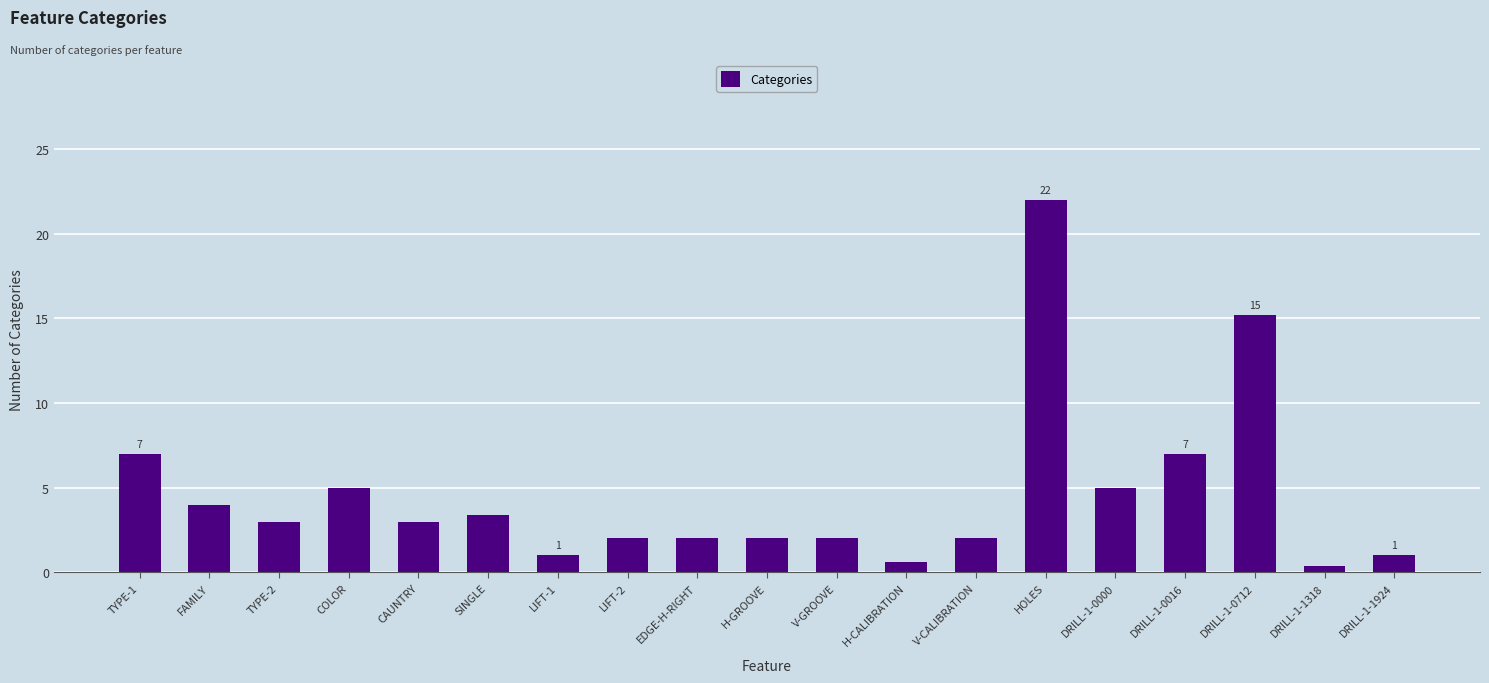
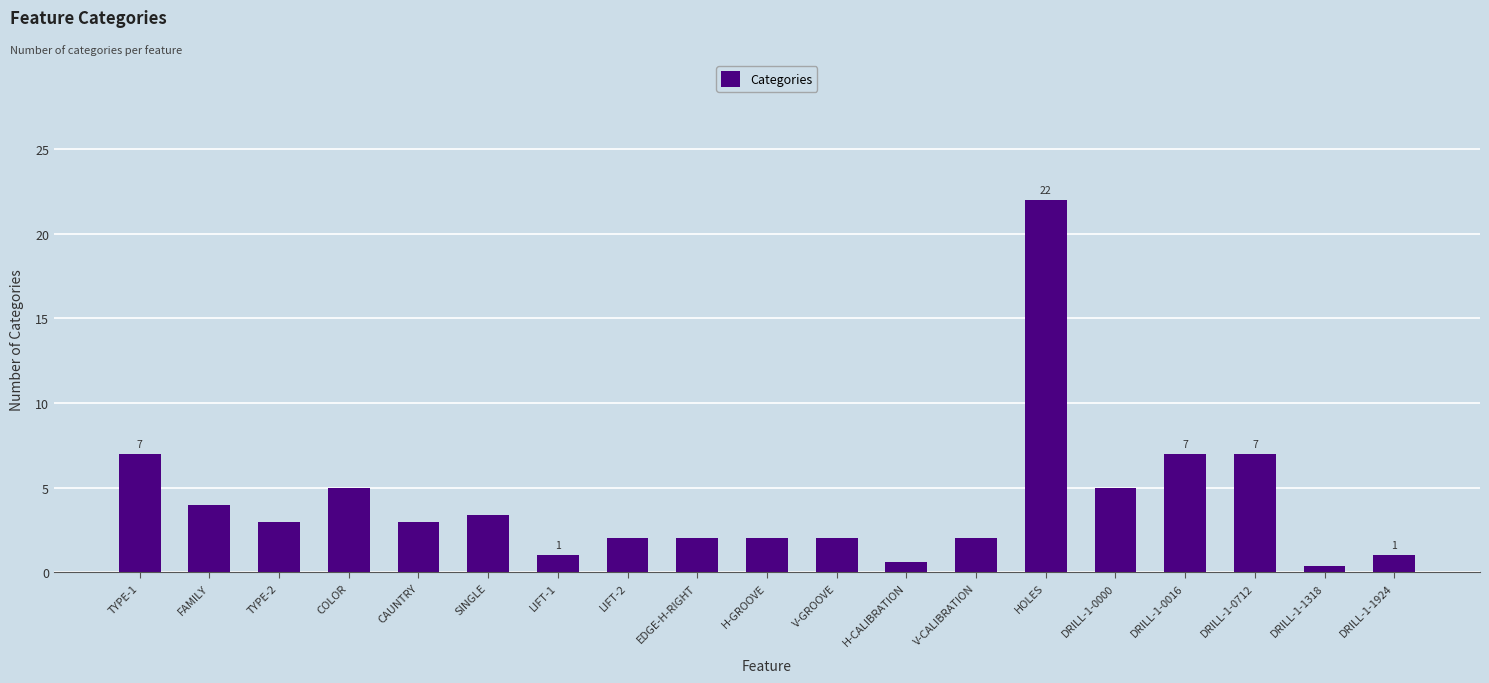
  {
    "TYPE-1": 7,
    "LIFT-1": 1,
    "HOLES": 22,
    "DRILL-1-0016": 7,
-   "DRILL-1-0712": 15,
+   "DRILL-1-0712": 7,
    "DRILL-1-1924": 1
  }
